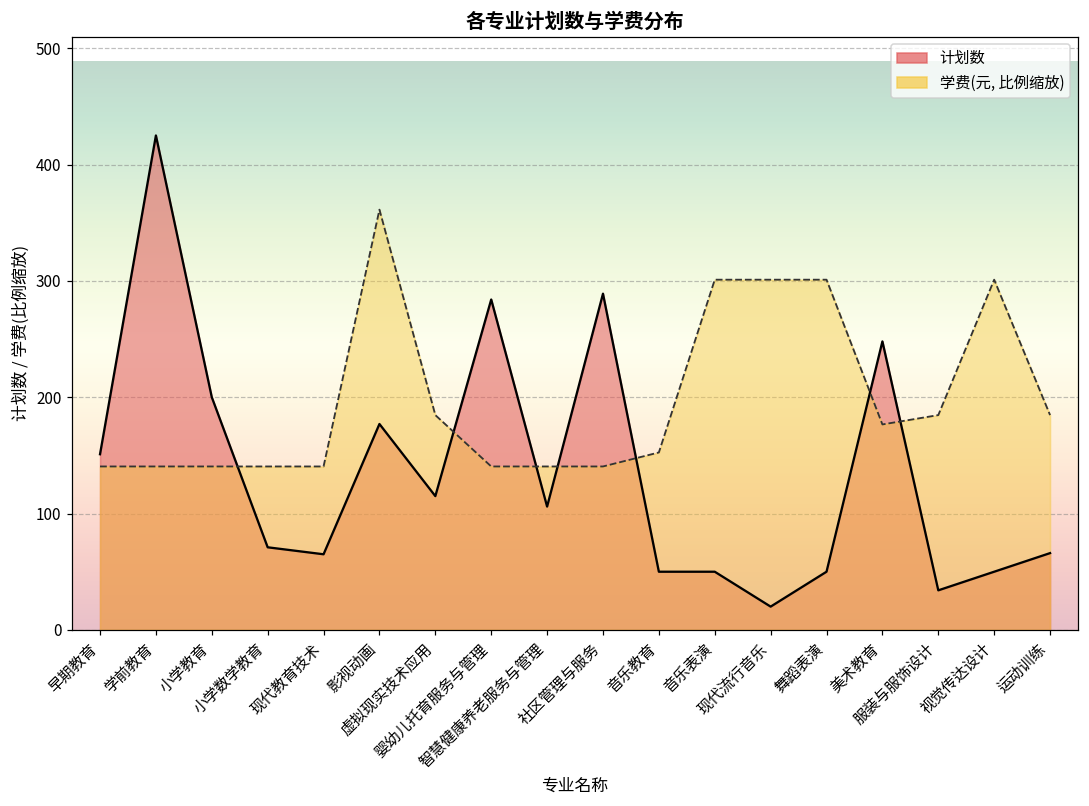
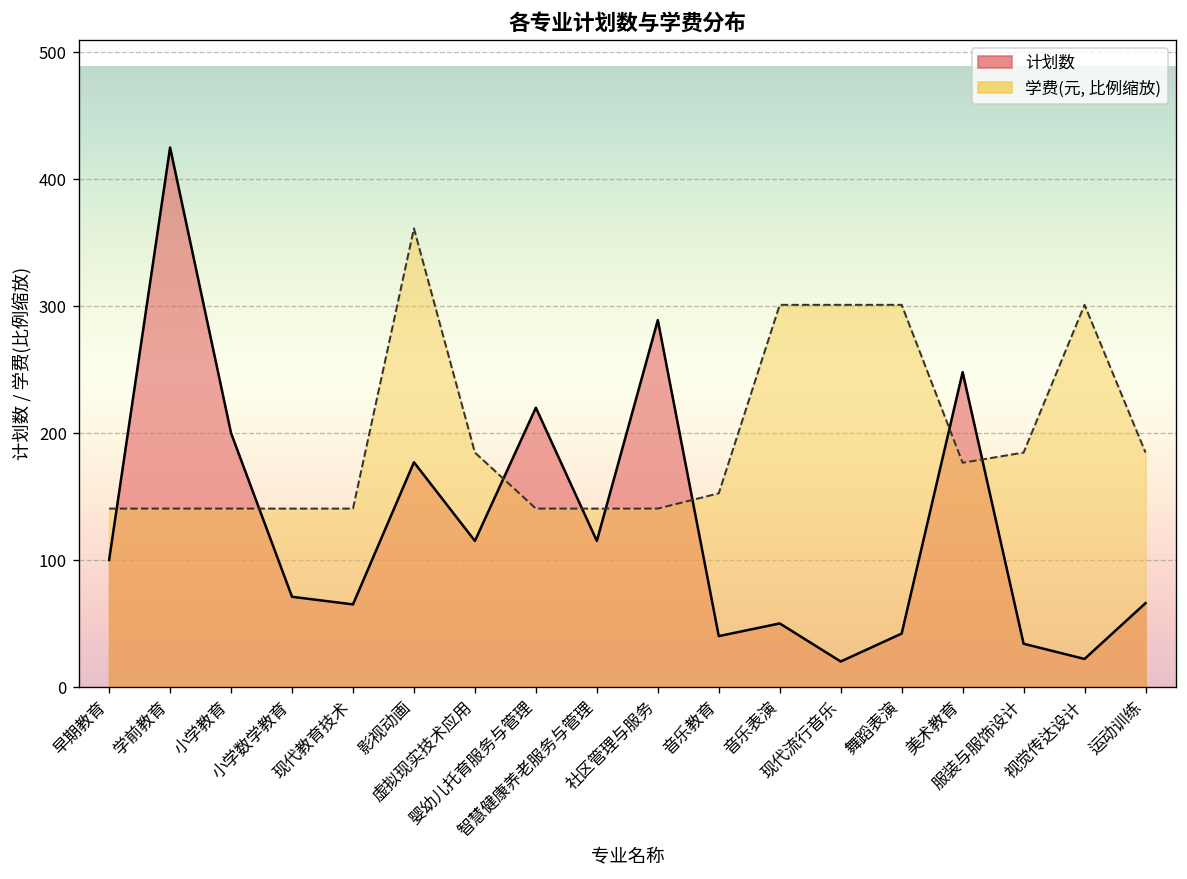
  {
    "计划数": {
-     "早期教育": 151,
+     "早期教育": 100,
      "学前教育": 425,
      "小学教育": 200,
      "小学数学教育": 71,
      "现代教育技术": 65,
      "影视动画": 177,
      "虚拟现实技术应用": 115,
-     "婴幼儿托育服务与管理": 284,
-     "智慧健康养老服务与管理": 106,
+     "婴幼儿托育服务与管理": 220,
+     "智慧健康养老服务与管理": 115,
      "社区管理与服务": 289,
-     "音乐教育": 50,
+     "音乐教育": 40,
      "音乐表演": 50,
      "现代流行音乐": 20,
-     "舞蹈表演": 50,
+     "舞蹈表演": 42,
      "美术教育": 248,
      "服装与服饰设计": 34,
-     "视觉传达设计": 50,
+     "视觉传达设计": 22,
      "运动训练": 66
    }
  }
